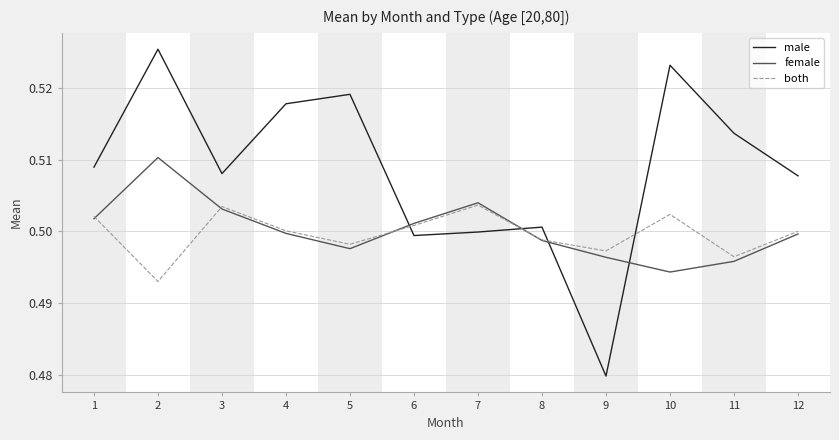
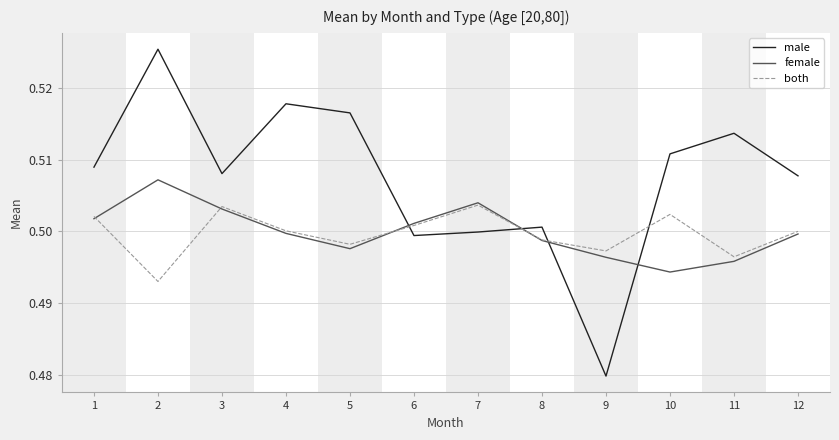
  {
    "male": {
      "1": 0.509,
      "2": 0.525,
      "3": 0.508,
      "4": 0.518,
-     "5": 0.519,
+     "5": 0.517,
      "6": 0.499,
      "7": 0.500,
      "8": 0.501,
      "9": 0.480,
-     "10": 0.523,
+     "10": 0.511,
      "11": 0.514,
      "12": 0.508
    },
    "female": {
-     "2": 0.510,
+     "2": 0.507,
      "4": 0.500,
      "5": 0.498,
      "9": 0.496,
      "10": 0.494,
      "11": 0.496,
      "12": 0.500
    },
    "both": {
      "2": 0.493,
      "4": 0.500,
      "5": 0.498,
      "9": 0.497,
      "10": 0.502,
      "11": 0.496,
      "12": 0.500
    }
  }
